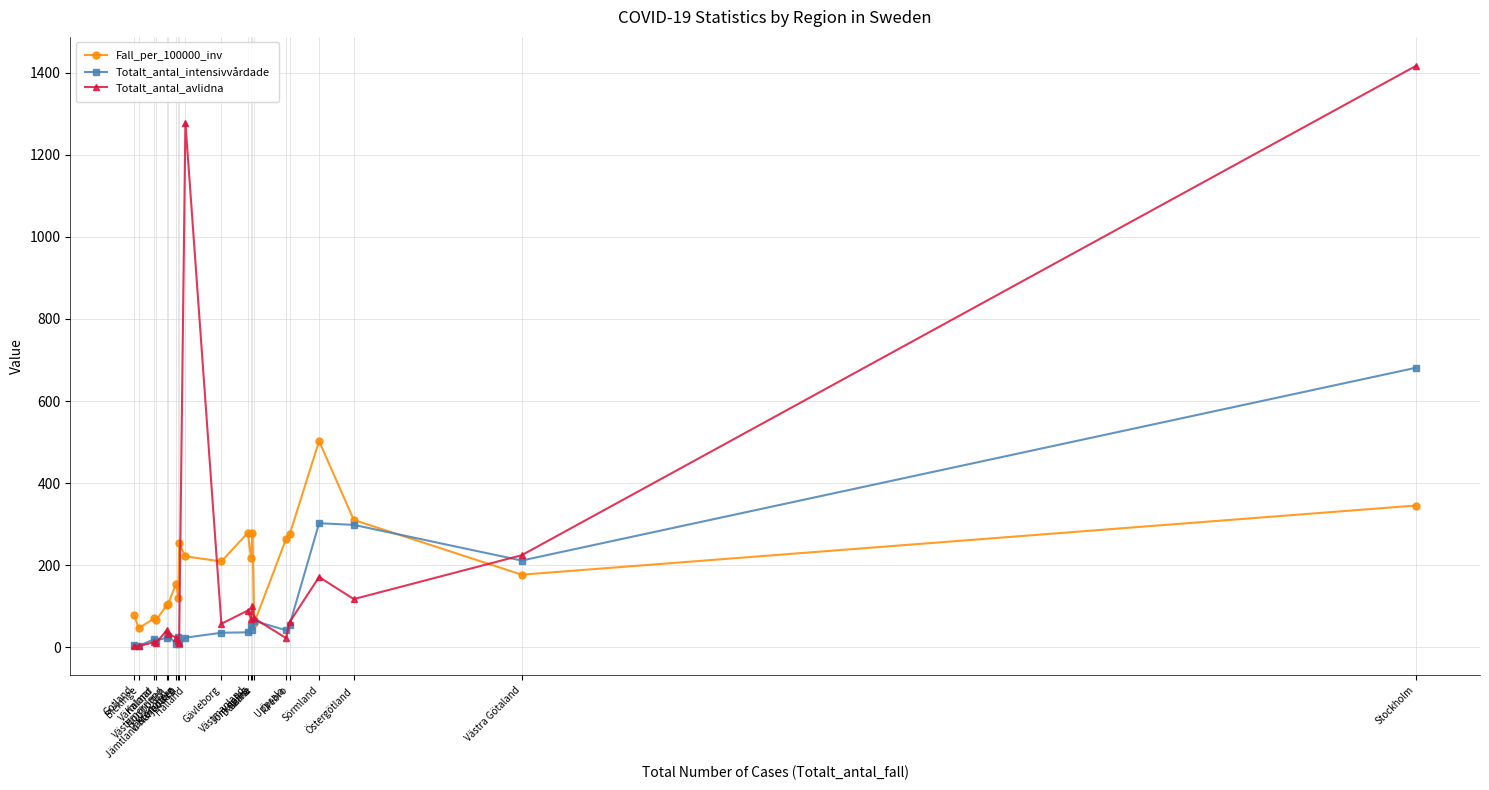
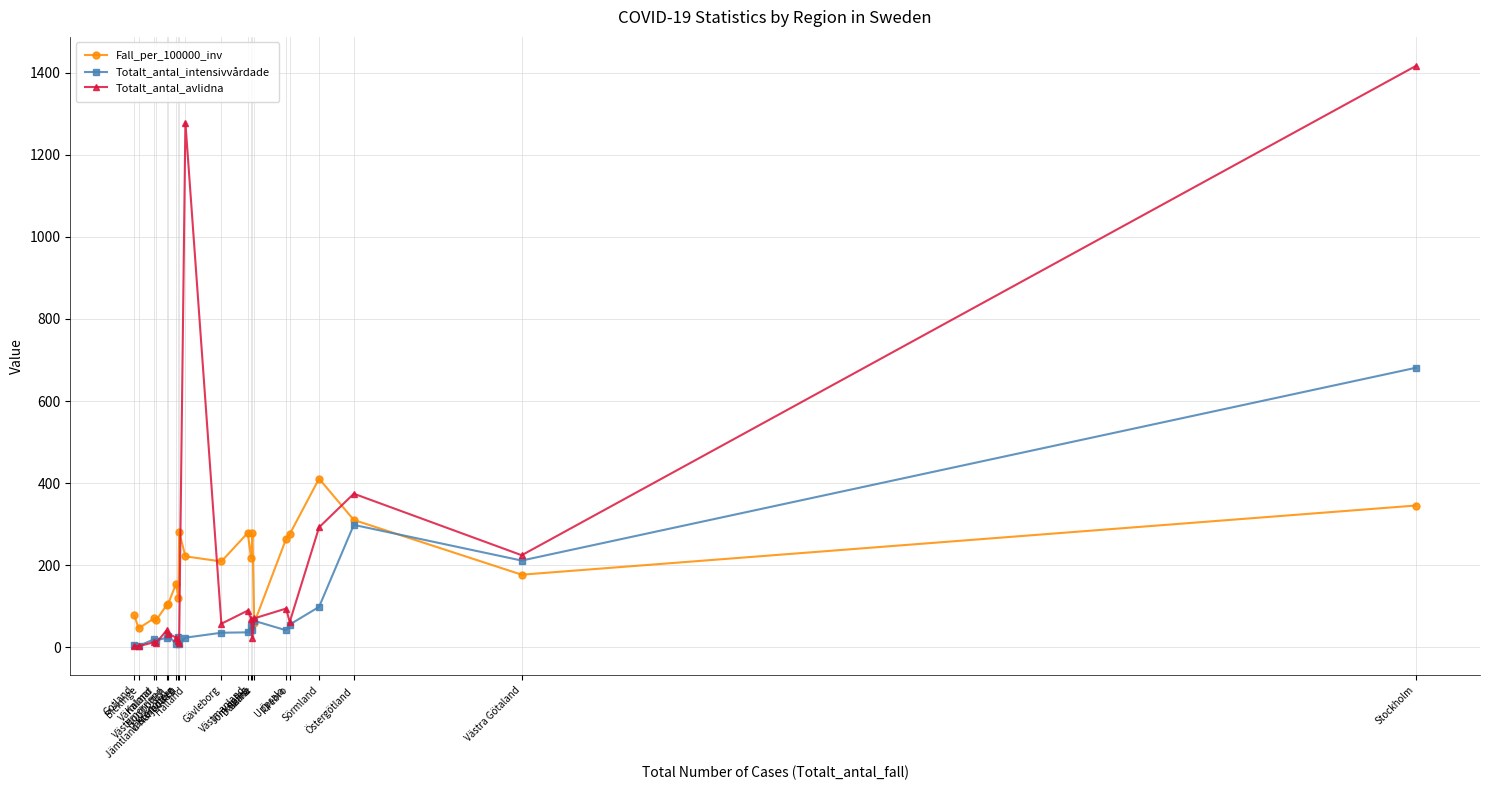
  {
    "Fall_per_100000_inv": {
      "Gotland": 80,
      "Blekinge": 50,
      "Kalmar": 70,
      "Värmland": 70,
      "Västernorrland": 100,
      "Norrbotten": 100,
      "Kronoberg": 150,
      "Västerbotten": 120,
-     "Jämtland Härjedalen": 250,
+     "Jämtland Härjedalen": 280,
      "Halland": 220,
      "Gävleborg": 210,
      "Västmanland": 280,
      "Jönköping": 220,
      "Dalarna": 280,
      "Uppsala": 260,
      "Örebro": 280,
-     "Sörmland": 500,
+     "Sörmland": 410,
      "Östergötland": 310,
      "Västra Götaland": 180,
      "Stockholm": 350
    },
    "Totalt_antal_intensivvårdade": {
      "Kalmar": 20,
      "Västernorrland": 20,
      "Kronoberg": 10,
      "Halland": 20,
      "Gävleborg": 40,
      "Västmanland": 40,
      "Jönköping": 50,
      "Dalarna": 40,
      "Uppsala": 40,
-     "Sörmland": 300,
+     "Sörmland": 100,
      "Östergötland": 300,
      "Västra Götaland": 210,
      "Stockholm": 680
    },
    "Totalt_antal_avlidna": {
      "Kalmar": 10,
      "Västernorrland": 40,
      "Västerbotten": 20,
      "Halland": 1280,
      "Gävleborg": 60,
      "Västmanland": 90,
      "Jönköping": 70,
-     "Dalarna": 100,
-     "Uppsala": 20,
-     "Sörmland": 170,
-     "Östergötland": 120,
+     "Dalarna": 20,
+     "Uppsala": 90,
+     "Sörmland": 290,
+     "Östergötland": 370,
      "Västra Götaland": 220,
      "Stockholm": 1420
    }
  }
